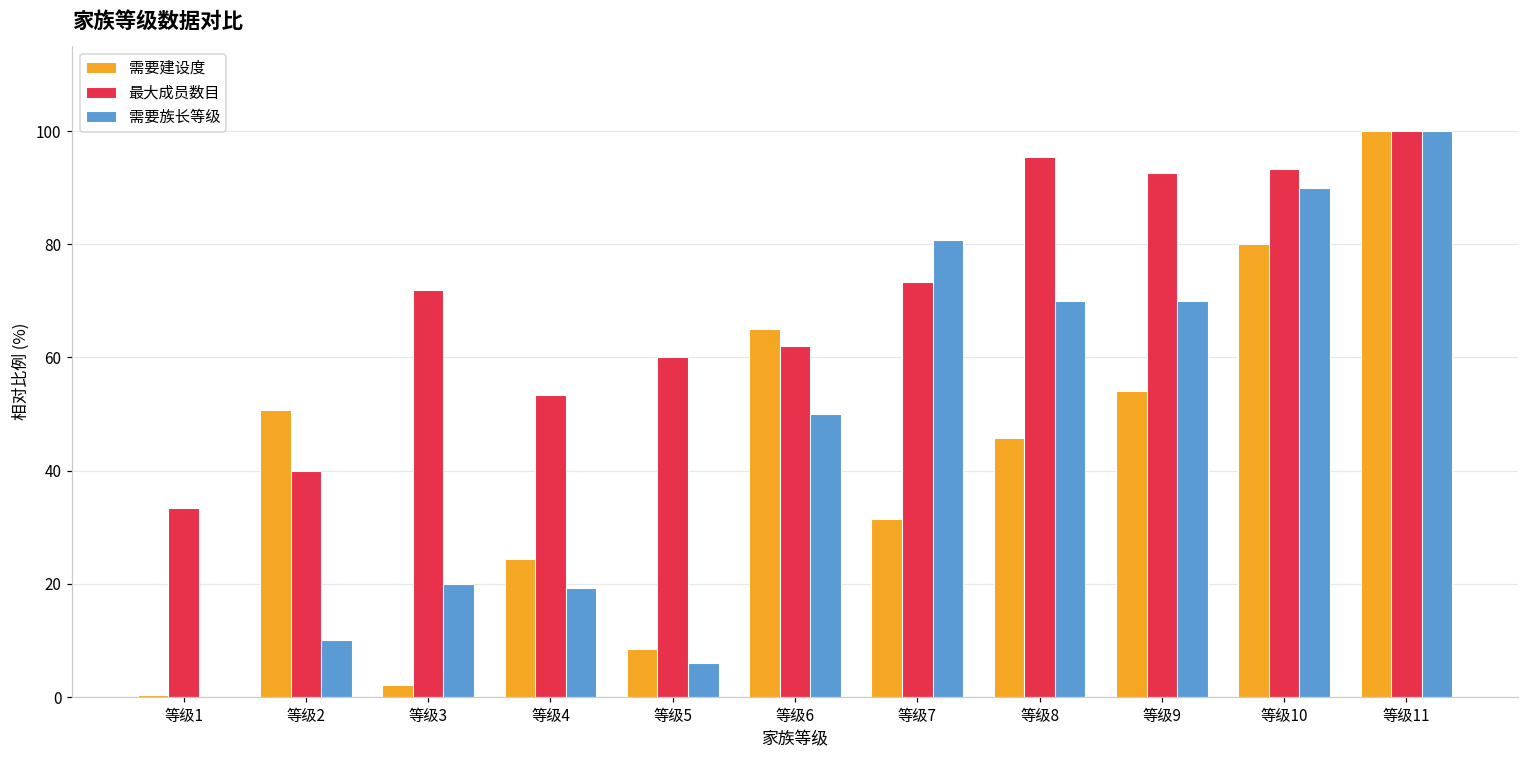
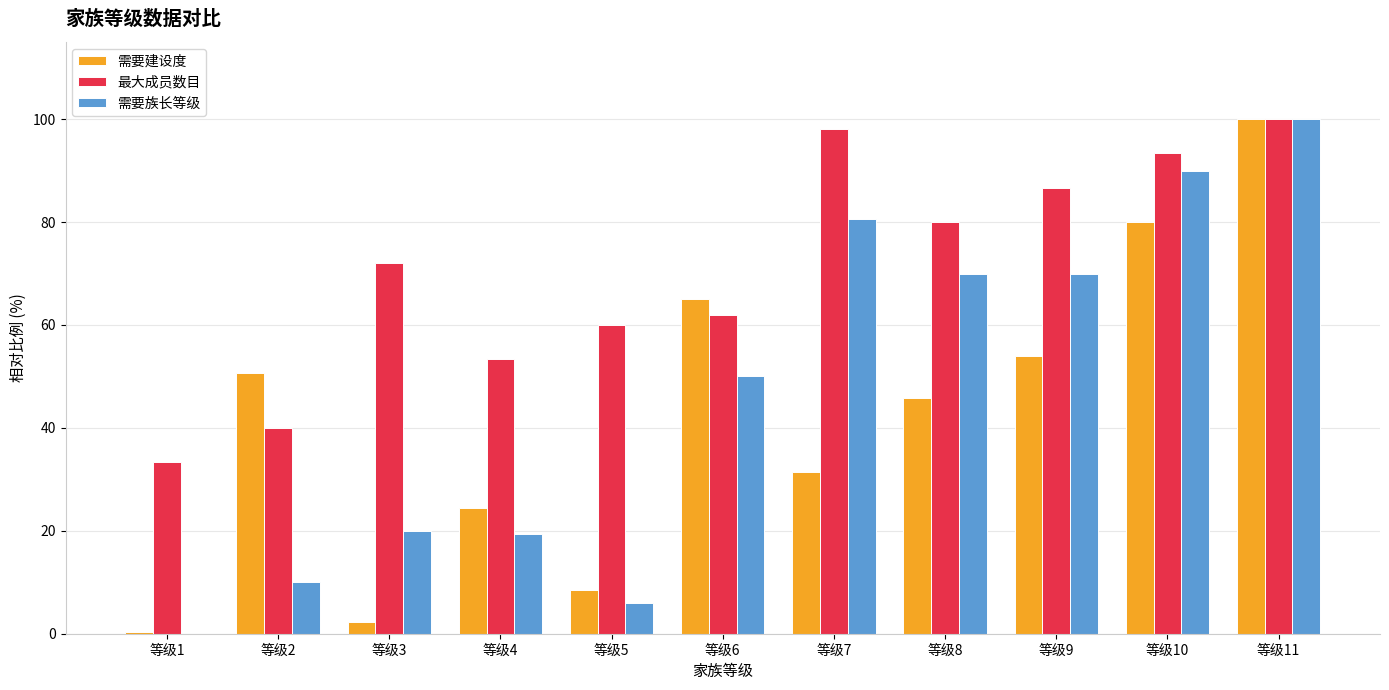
  {
    "需要建设度": {
      "等级2": 51,
      "等级3": 2,
      "等级4": 24,
      "等级5": 9,
      "等级6": 65,
      "等级7": 31,
      "等级8": 46,
      "等级9": 54,
      "等级10": 80,
      "等级11": 100
    },
    "最大成员数目": {
      "等级1": 33,
      "等级2": 40,
      "等级3": 72,
      "等级4": 53,
      "等级5": 60,
      "等级6": 62,
-     "等级7": 73,
-     "等级8": 95,
-     "等级9": 93,
+     "等级7": 98,
+     "等级8": 80,
+     "等级9": 87,
      "等级10": 93,
      "等级11": 100
    },
    "需要族长等级": {
      "等级1": 0,
      "等级2": 10,
      "等级3": 20,
      "等级4": 19,
      "等级5": 6,
      "等级6": 50,
      "等级7": 81,
      "等级8": 70,
      "等级9": 70,
      "等级10": 90,
      "等级11": 100
    }
  }
